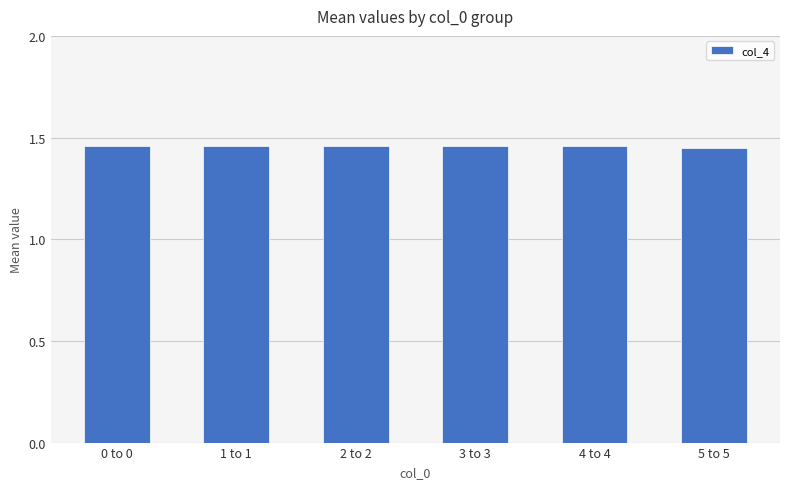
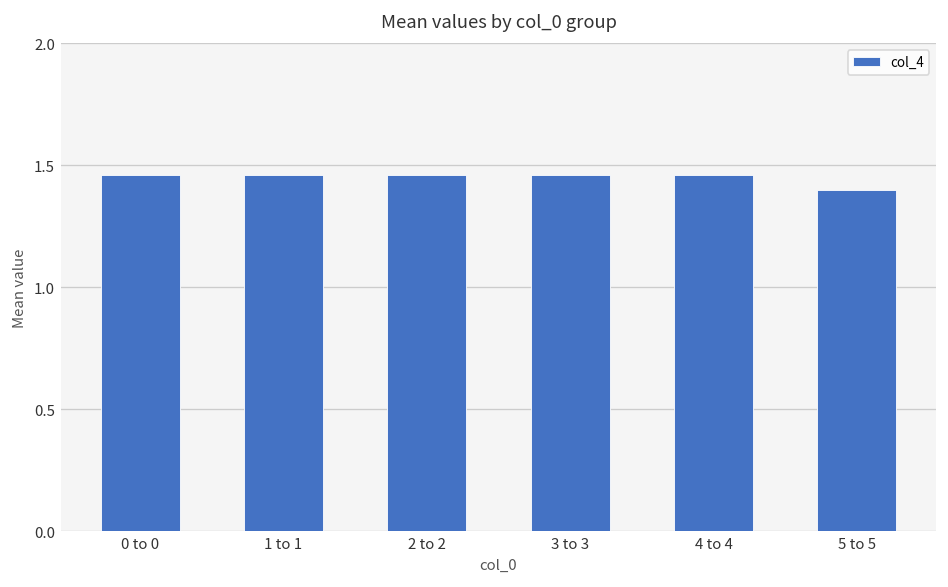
  {
    "0 to 0": 1.46,
    "1 to 1": 1.46,
    "2 to 2": 1.46,
    "3 to 3": 1.46,
    "4 to 4": 1.46,
-   "5 to 5": 1.45
+   "5 to 5": 1.40
  }
